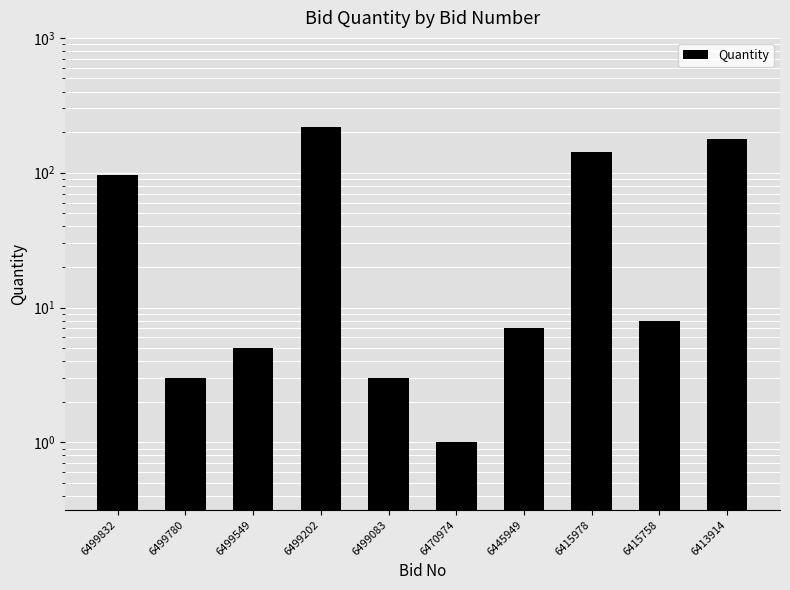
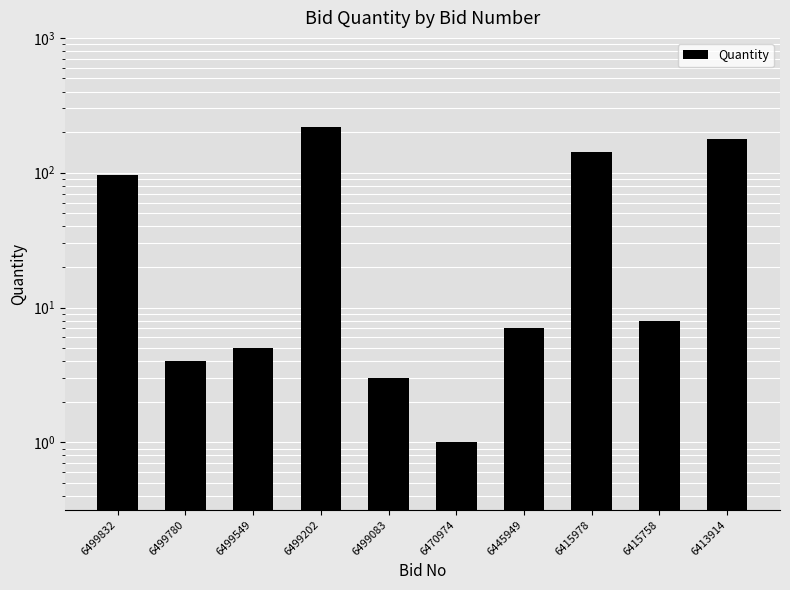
  {
    "6499832": 100,
-   "6499780": 3,
+   "6499780": 4,
    "6499549": 5,
    "6499202": 220,
    "6499083": 3,
    "6470974": 1,
    "6445949": 7,
    "6415978": 140,
    "6415758": 8,
    "6413914": 180
  }
